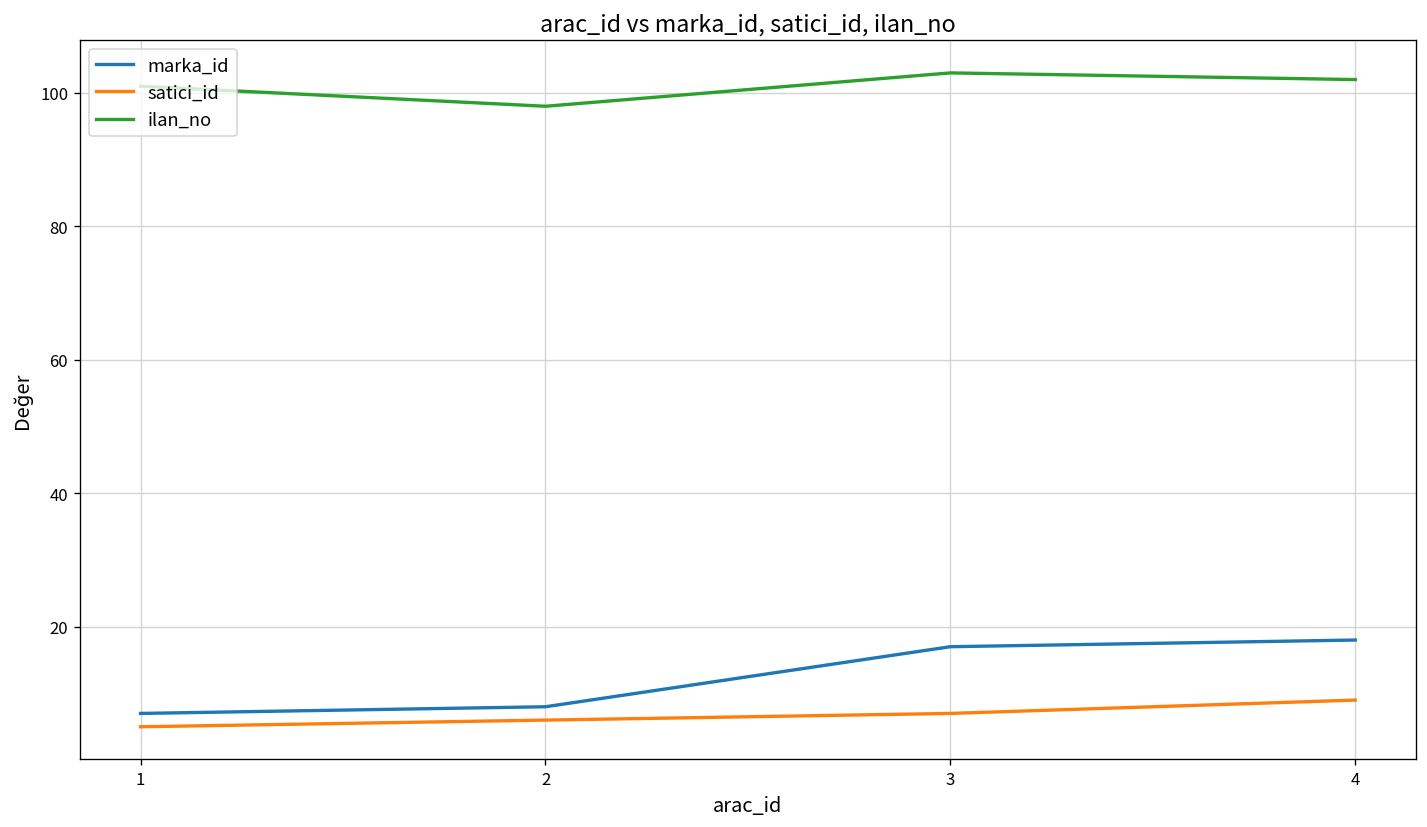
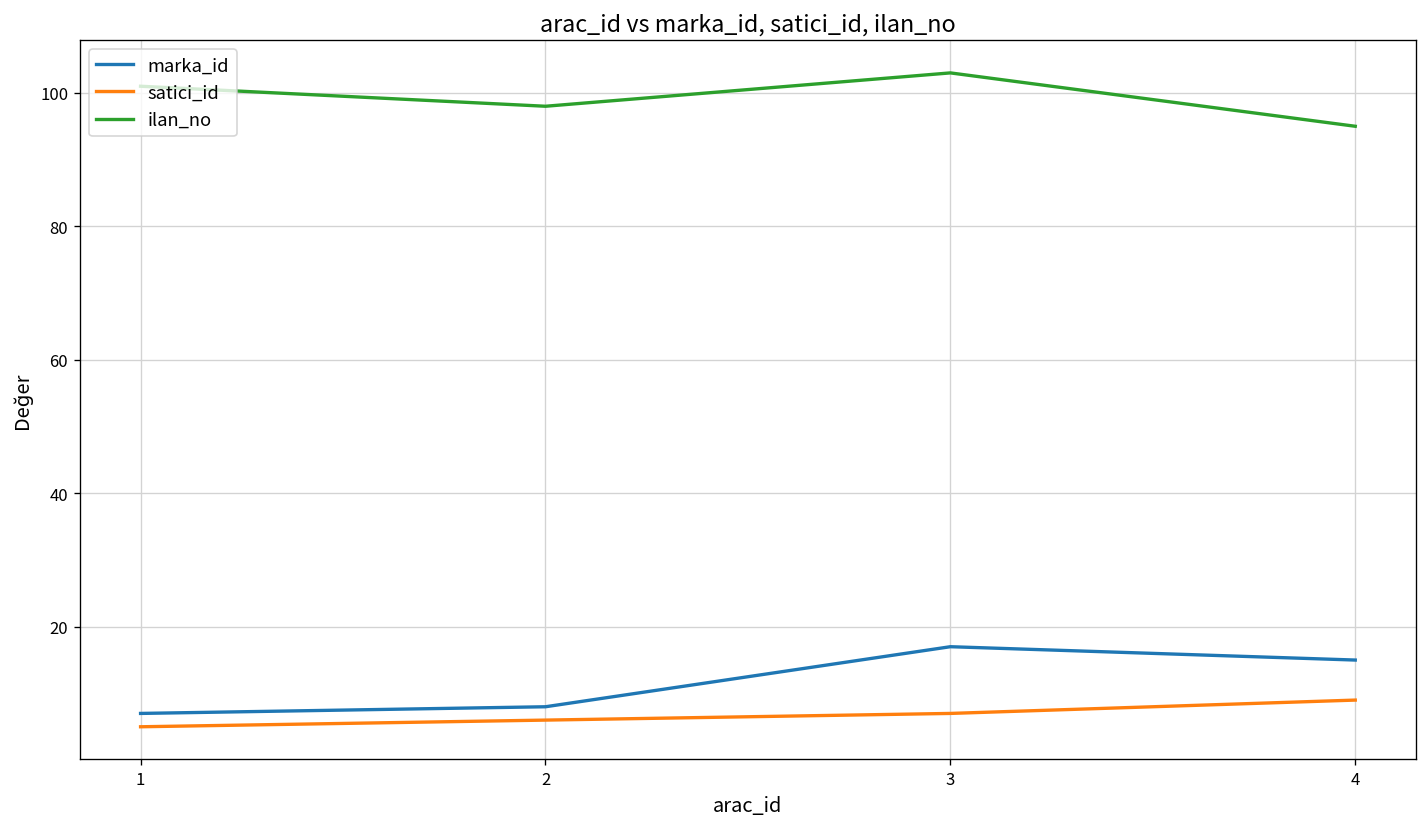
  {
    "marka_id": {
      "1": 7,
      "2": 8,
      "3": 17,
-     "4": 18
+     "4": 15
    },
    "satici_id": {
      "1": 5,
      "2": 6,
      "3": 7,
      "4": 9
    },
    "ilan_no": {
      "2": 98,
      "3": 103,
-     "4": 102
+     "4": 95
    }
  }
